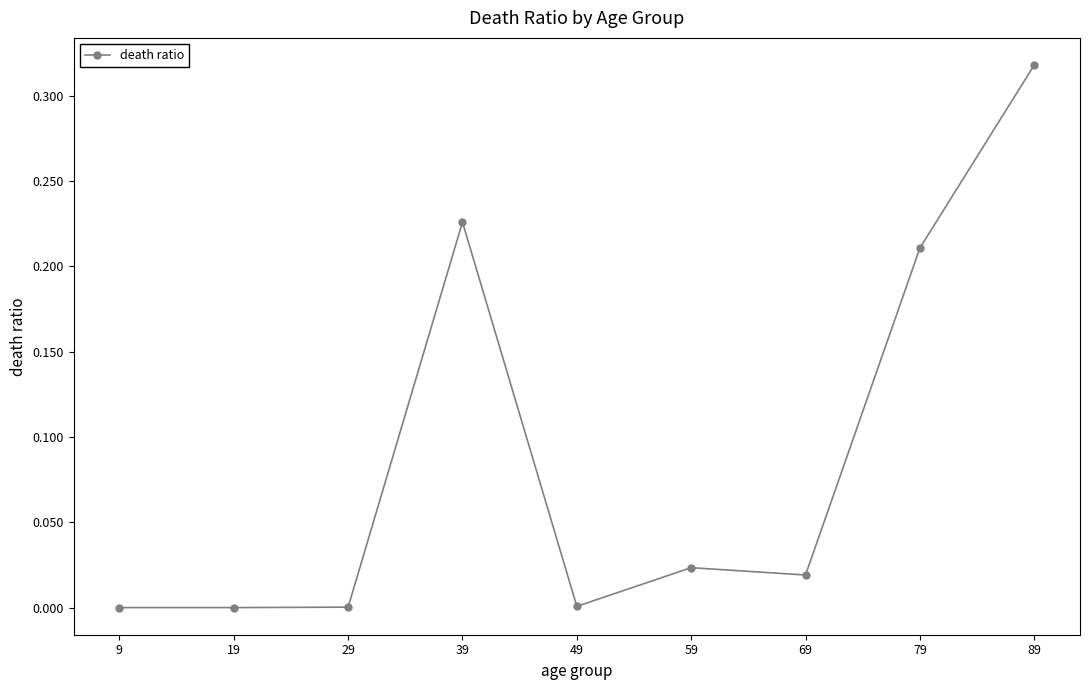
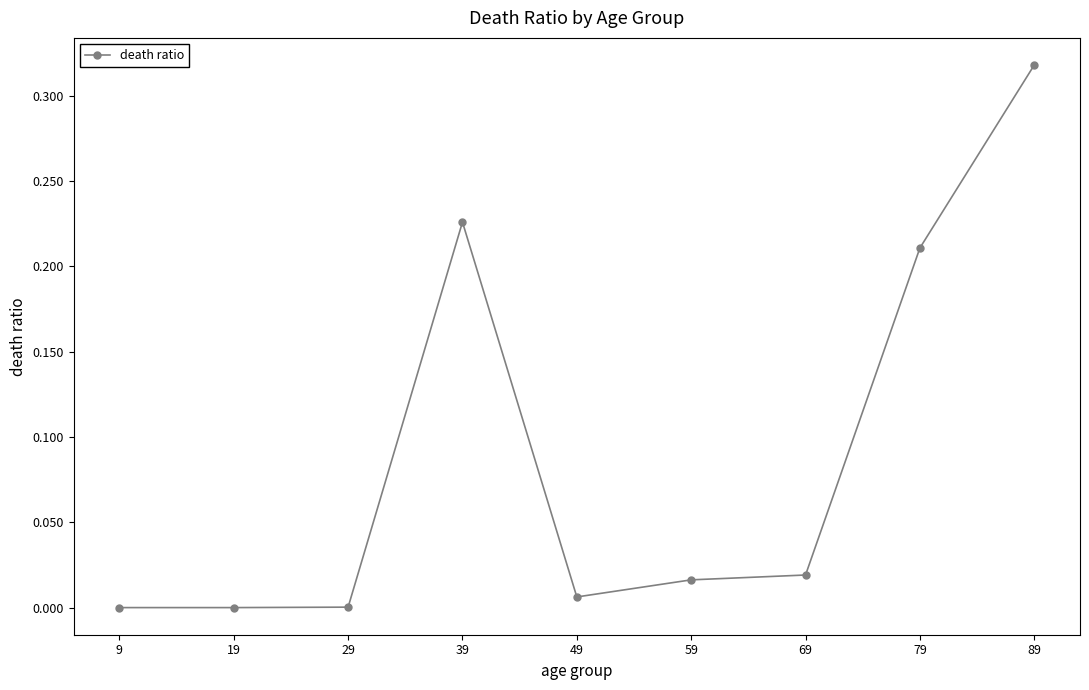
  {
    "9": 0.000,
    "19": 0.000,
    "29": 0.000,
    "39": 0.226,
-   "49": 0.001,
-   "59": 0.023,
+   "49": 0.006,
+   "59": 0.016,
    "69": 0.019,
    "79": 0.211,
    "89": 0.318
  }
